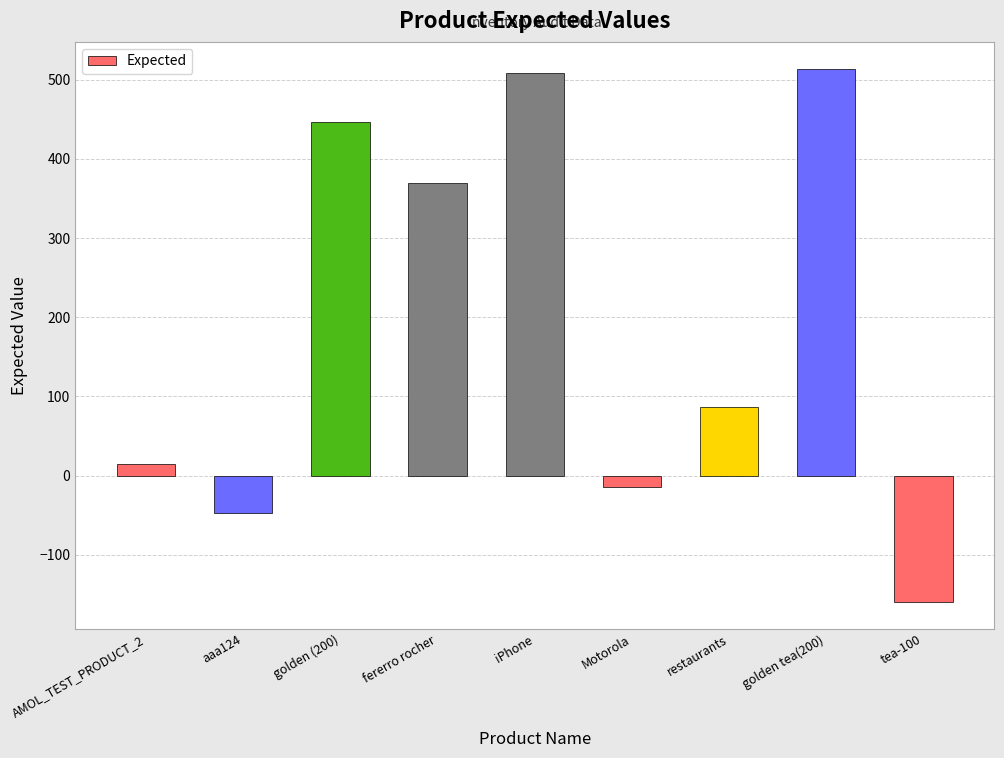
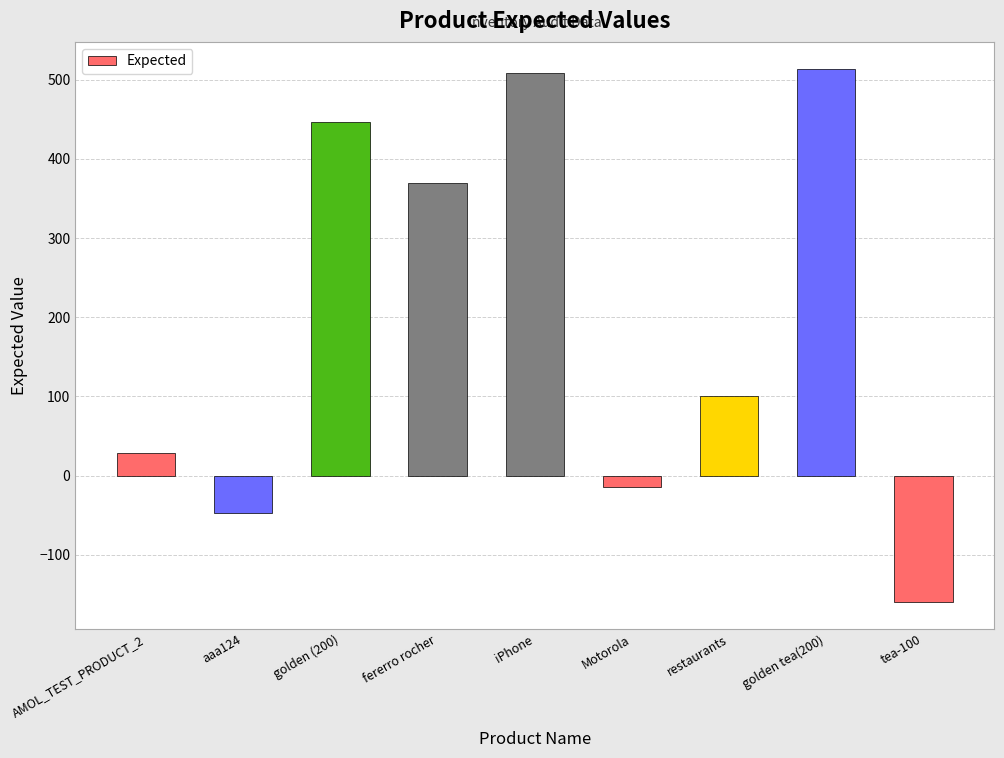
  {
-   "AMOL_TEST_PRODUCT_2": 10,
+   "AMOL_TEST_PRODUCT_2": 30,
    "aaa124": -50,
    "golden (200)": 450,
    "fererro rocher": 370,
    "iPhone": 510,
    "Motorola": -20,
-   "restaurants": 90,
+   "restaurants": 100,
    "golden tea(200)": 510,
    "tea-100": -160
  }
